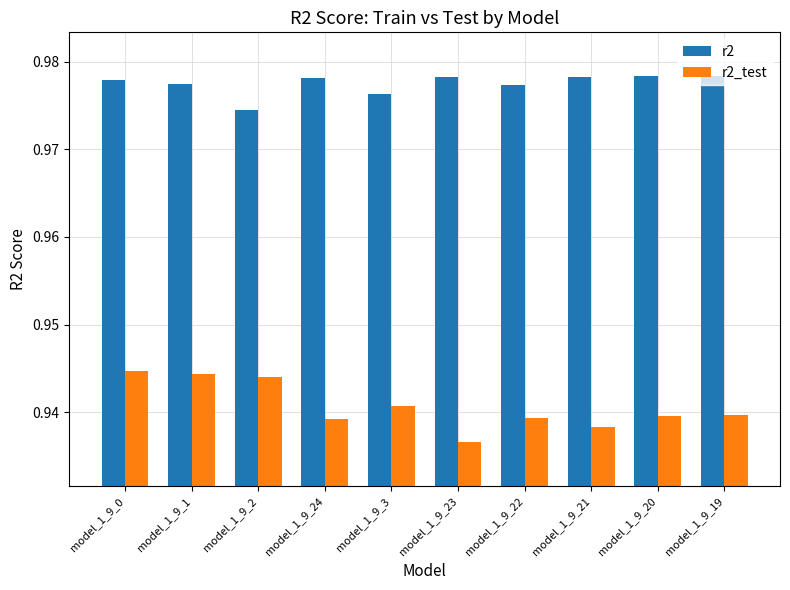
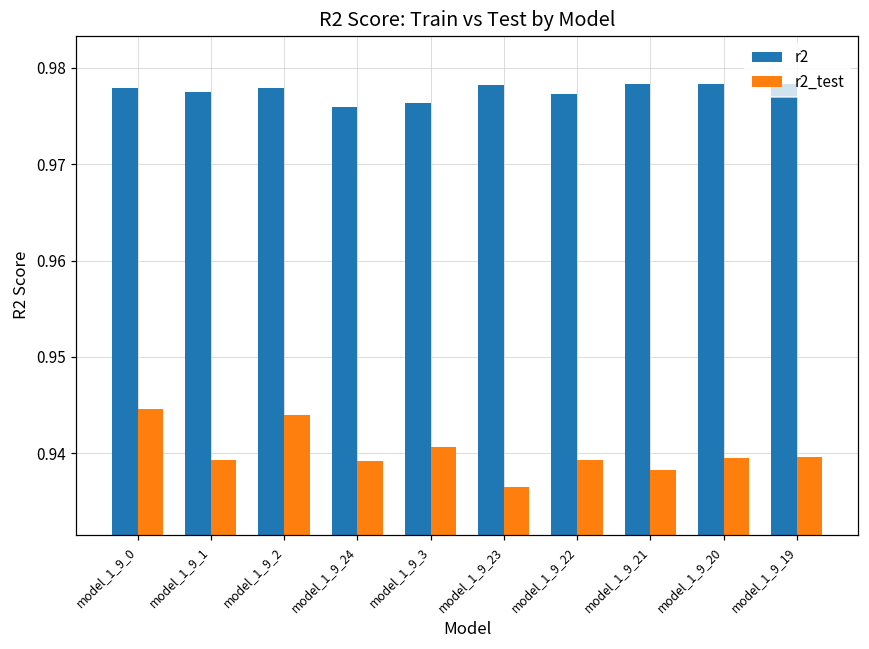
  {
    "r2": {
      "model_1_9_0": 0.978,
      "model_1_9_1": 0.977,
-     "model_1_9_2": 0.974,
-     "model_1_9_24": 0.978,
+     "model_1_9_2": 0.978,
+     "model_1_9_24": 0.976,
      "model_1_9_3": 0.976,
      "model_1_9_23": 0.978,
      "model_1_9_22": 0.977,
      "model_1_9_21": 0.978,
      "model_1_9_20": 0.978
    },
    "r2_test": {
      "model_1_9_0": 0.945,
-     "model_1_9_1": 0.944,
+     "model_1_9_1": 0.939,
      "model_1_9_2": 0.944,
      "model_1_9_24": 0.939,
      "model_1_9_3": 0.941,
      "model_1_9_23": 0.937,
      "model_1_9_22": 0.939,
      "model_1_9_21": 0.938,
      "model_1_9_20": 0.940,
      "model_1_9_19": 0.940
    }
  }
